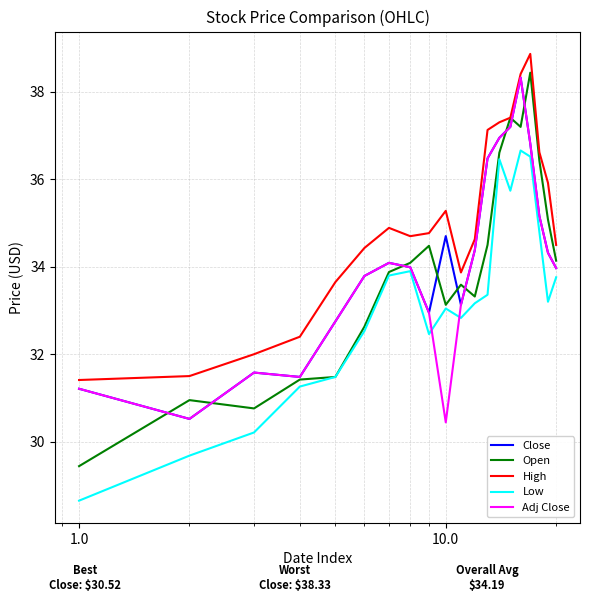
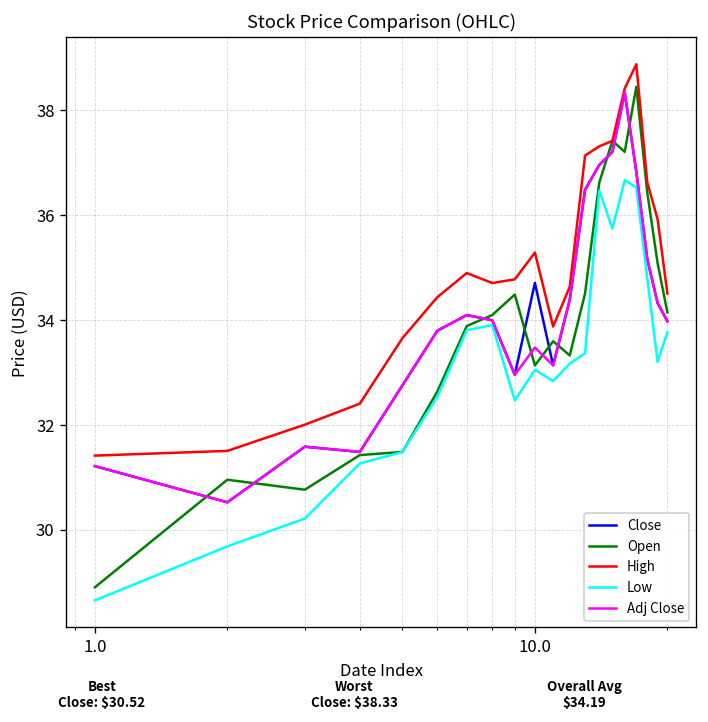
  {
    "Close": {
      "10.0": 34.7
    },
    "Open": {
-     "1.0": 29.4,
+     "1.0": 28.9,
      "10.0": 33.1
    },
    "High": {
      "1.0": 31.4,
      "10.0": 35.3
    },
    "Low": {
      "1.0": 28.6,
      "10.0": 33.0
    },
    "Adj Close": {
-     "10.0": 30.4
+     "10.0": 33.5
    }
  }
